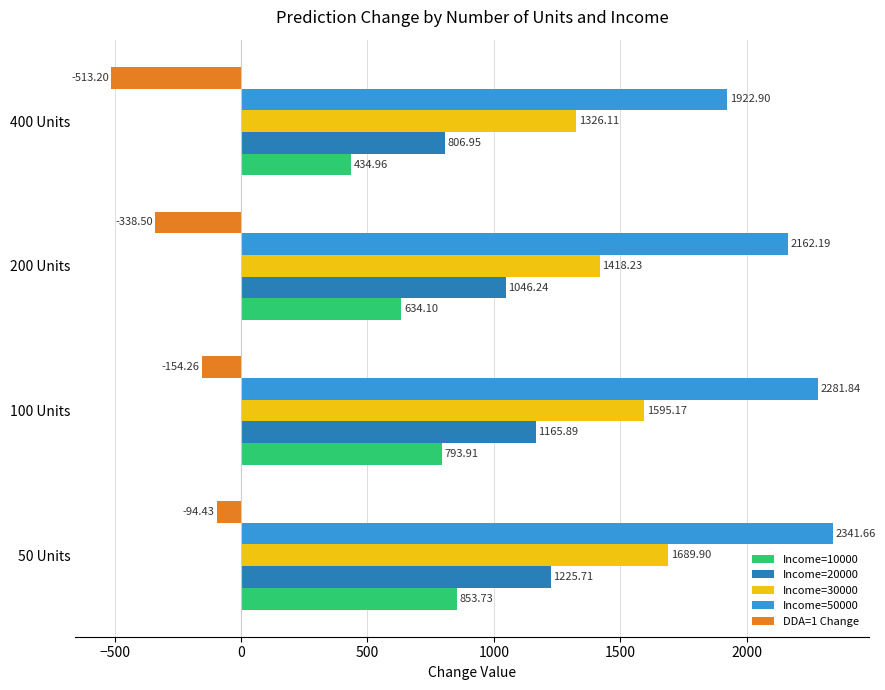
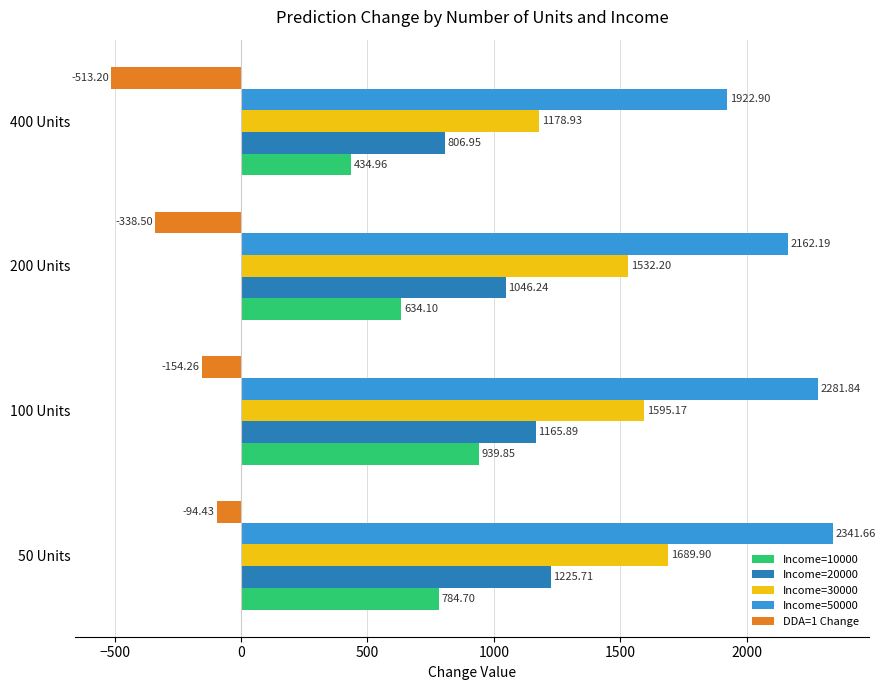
  {
    "Income=10000": {
      "400 Units": 434.96,
      "200 Units": 634.10,
-     "100 Units": 793.91,
-     "50 Units": 853.73
+     "100 Units": 939.85,
+     "50 Units": 784.70
    },
    "Income=30000": {
-     "400 Units": 1326.11,
-     "200 Units": 1418.23,
+     "400 Units": 1178.93,
+     "200 Units": 1532.20,
      "100 Units": 1595.17,
      "50 Units": 1689.90
    },
    "DDA=1 Change": {
      "400 Units": -513.20,
      "200 Units": -338.50,
      "100 Units": -154.26,
      "50 Units": -94.43
    }
  }
